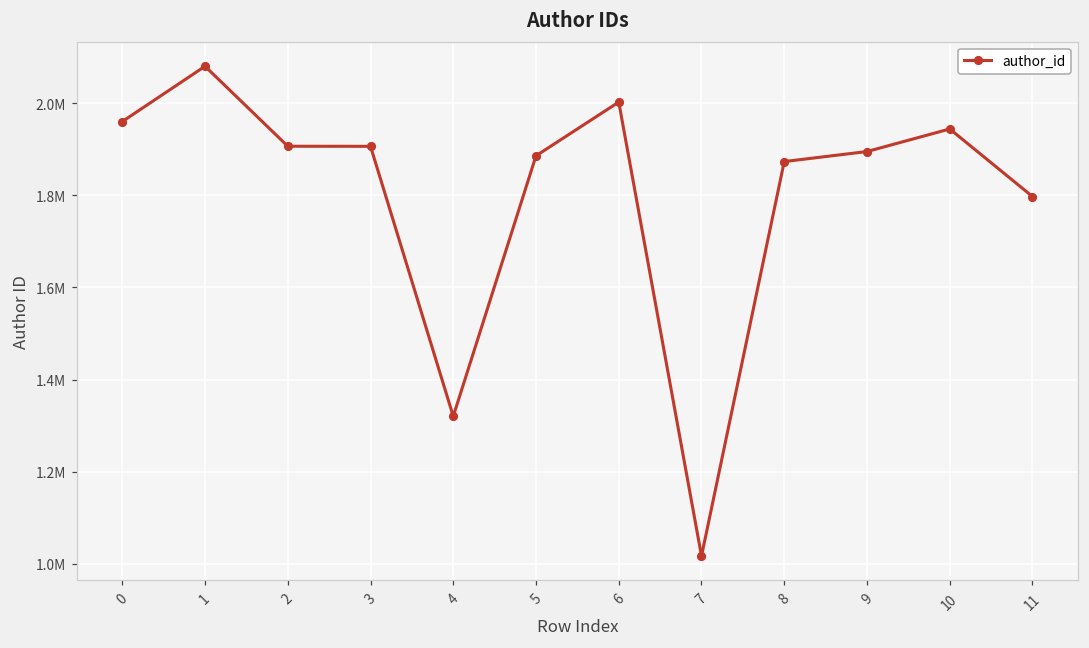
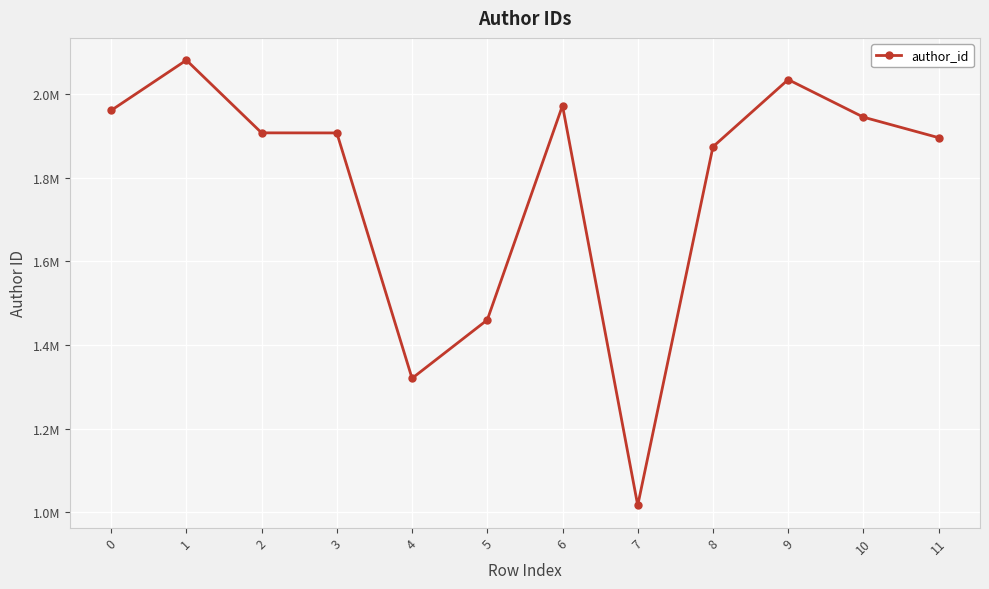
  {
    "0": 1960000,
    "1": 2080000,
    "2": 1910000,
    "3": 1910000,
    "4": 1320000,
-   "5": 1890000,
-   "6": 2000000,
+   "5": 1460000,
+   "6": 1970000,
    "7": 1020000,
    "8": 1870000,
-   "9": 1900000,
+   "9": 2030000,
    "10": 1940000,
-   "11": 1800000
+   "11": 1900000
  }
